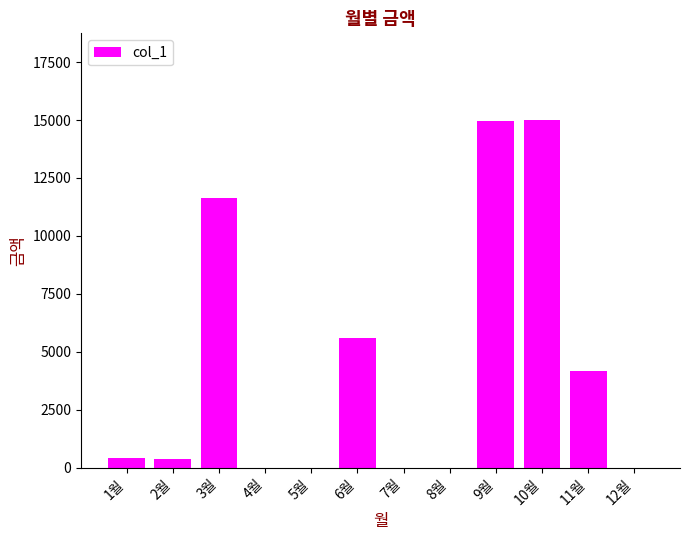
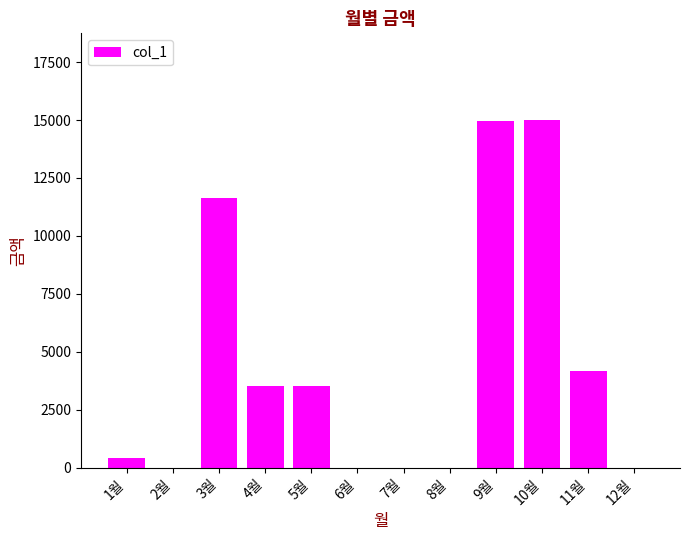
  {
    "1월": 400,
-   "2월": 400,
+   "2월": 0,
    "3월": 11600,
-   "4월": 0,
-   "5월": 0,
-   "6월": 5600,
+   "4월": 3500,
+   "5월": 3500,
+   "6월": 0,
    "7월": 0,
    "8월": 0,
    "9월": 14900,
    "10월": 15000,
    "11월": 4200,
    "12월": 0
  }
